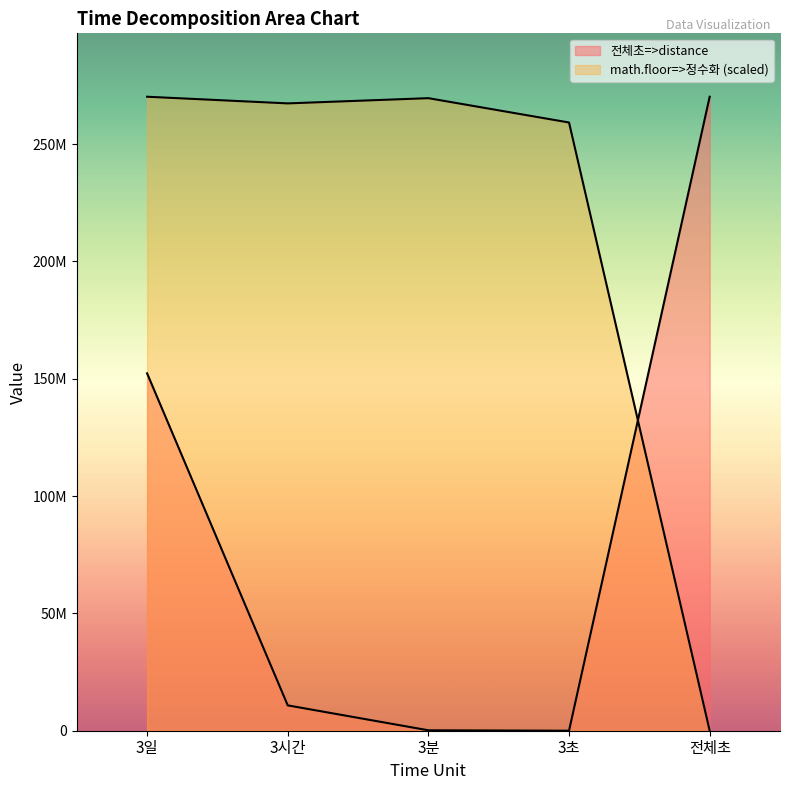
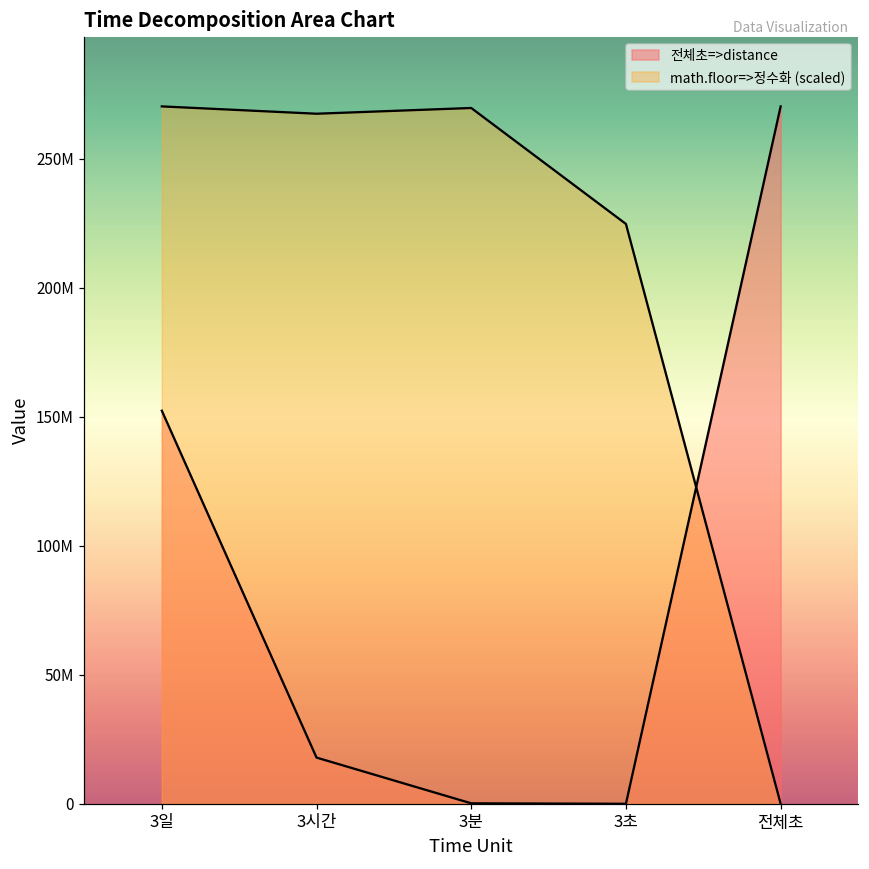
  {
    "전체초=>distance": {
      "3일": 152000000,
-     "3시간": 11000000,
+     "3시간": 18000000,
      "3분": 0,
      "3초": 0,
      "전체초": 270000000
    },
    "math.floor=>정수화 (scaled)": {
      "3일": 270000000,
      "3시간": 267000000,
      "3분": 270000000,
-     "3초": 259000000,
+     "3초": 225000000,
      "전체초": 0
    }
  }
